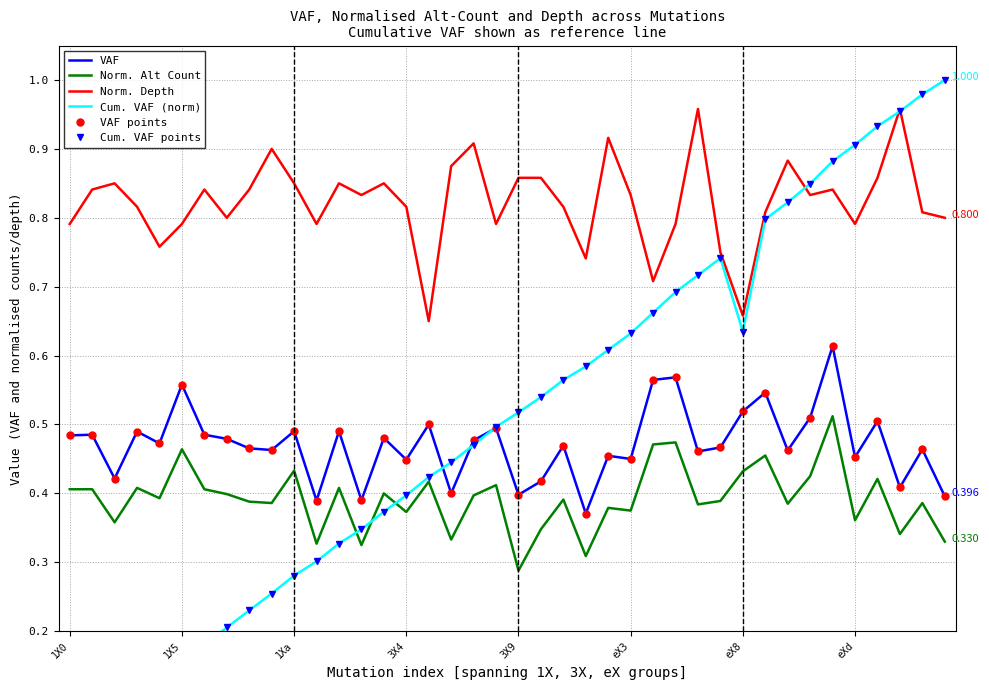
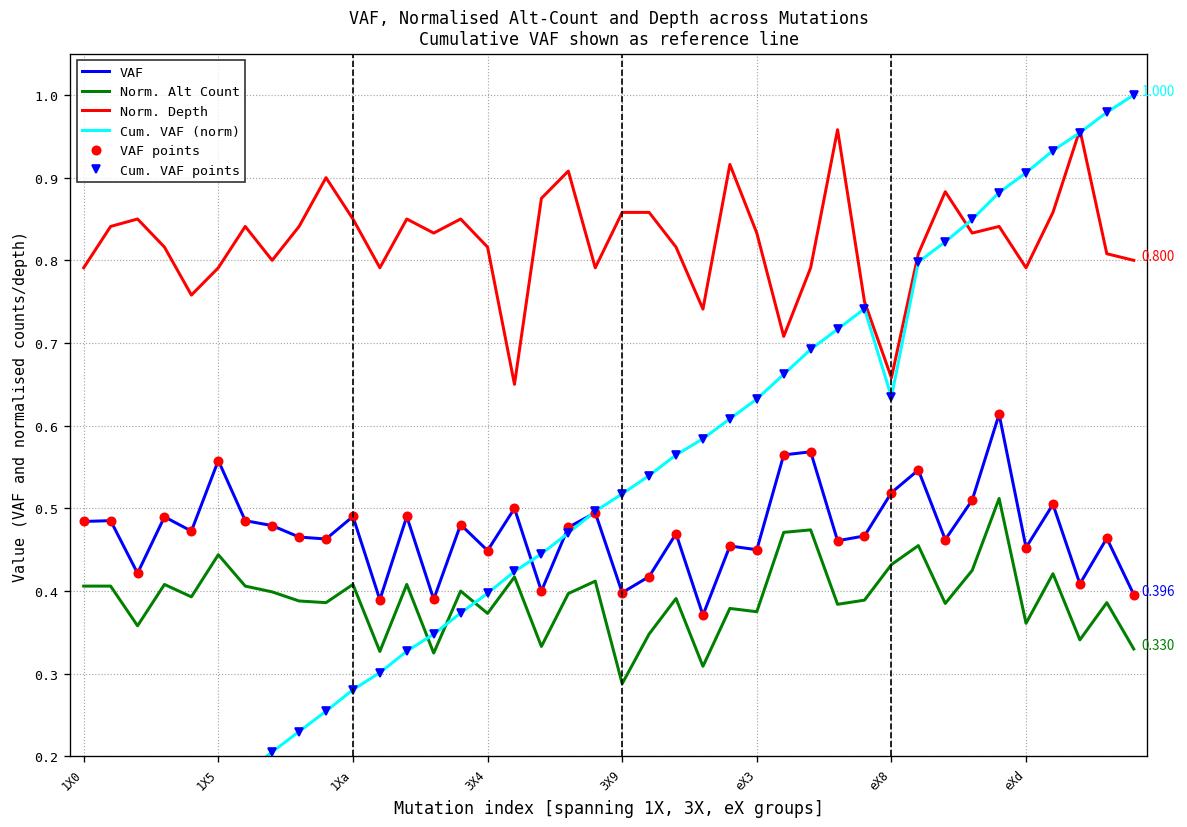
  {
    "Norm. Alt Count": {
      "1X0": 0.41,
-     "1X5": 0.46,
-     "1Xa": 0.43,
+     "1X5": 0.44,
+     "1Xa": 0.41,
      "3X4": 0.37,
      "3X9": 0.29,
      "eX3": 0.38,
      "eX8": 0.43,
      "eXd": 0.36
    },
    "Cum. VAF points": {
      "1Xa": 0.28,
      "3X4": 0.40,
      "3X9": 0.52,
      "eX3": 0.63,
      "eX8": 0.63,
      "eXd": 0.91
    }
  }
